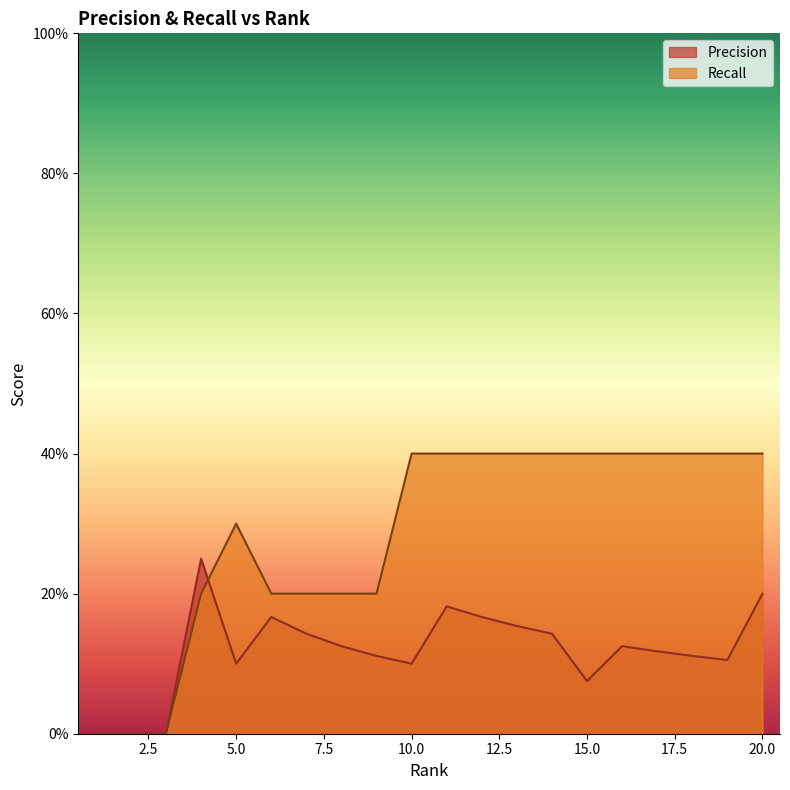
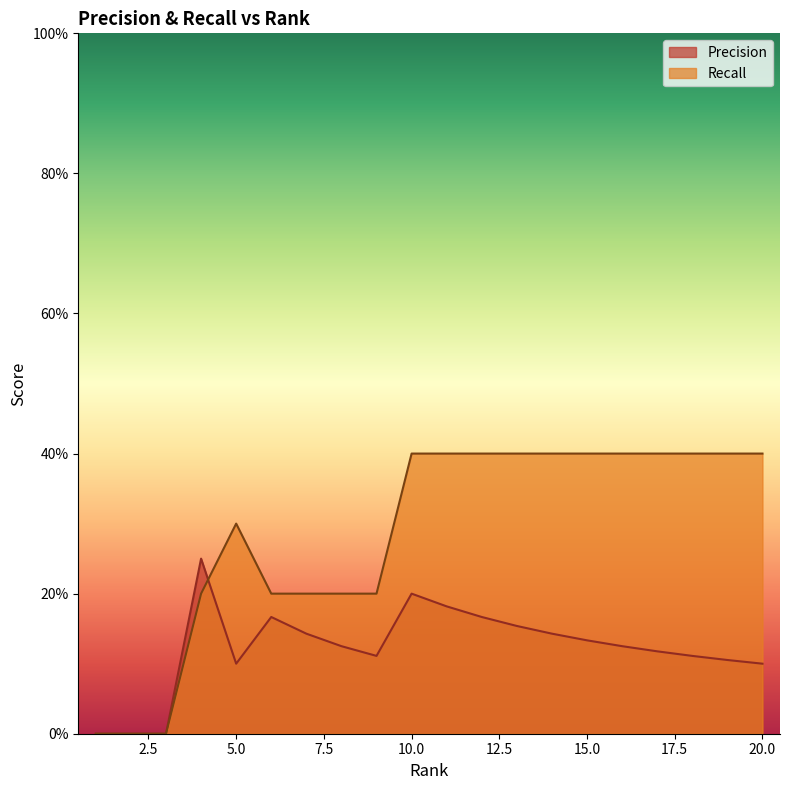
  {
    "Precision": {
      "5.0": "10%",
-     "10.0": "10%",
-     "15.0": "8%",
-     "20.0": "20%"
+     "10.0": "20%",
+     "15.0": "13%",
+     "20.0": "10%"
    },
    "Recall": {
      "5.0": "30%",
      "10.0": "40%",
      "15.0": "40%",
      "20.0": "40%"
    }
  }
